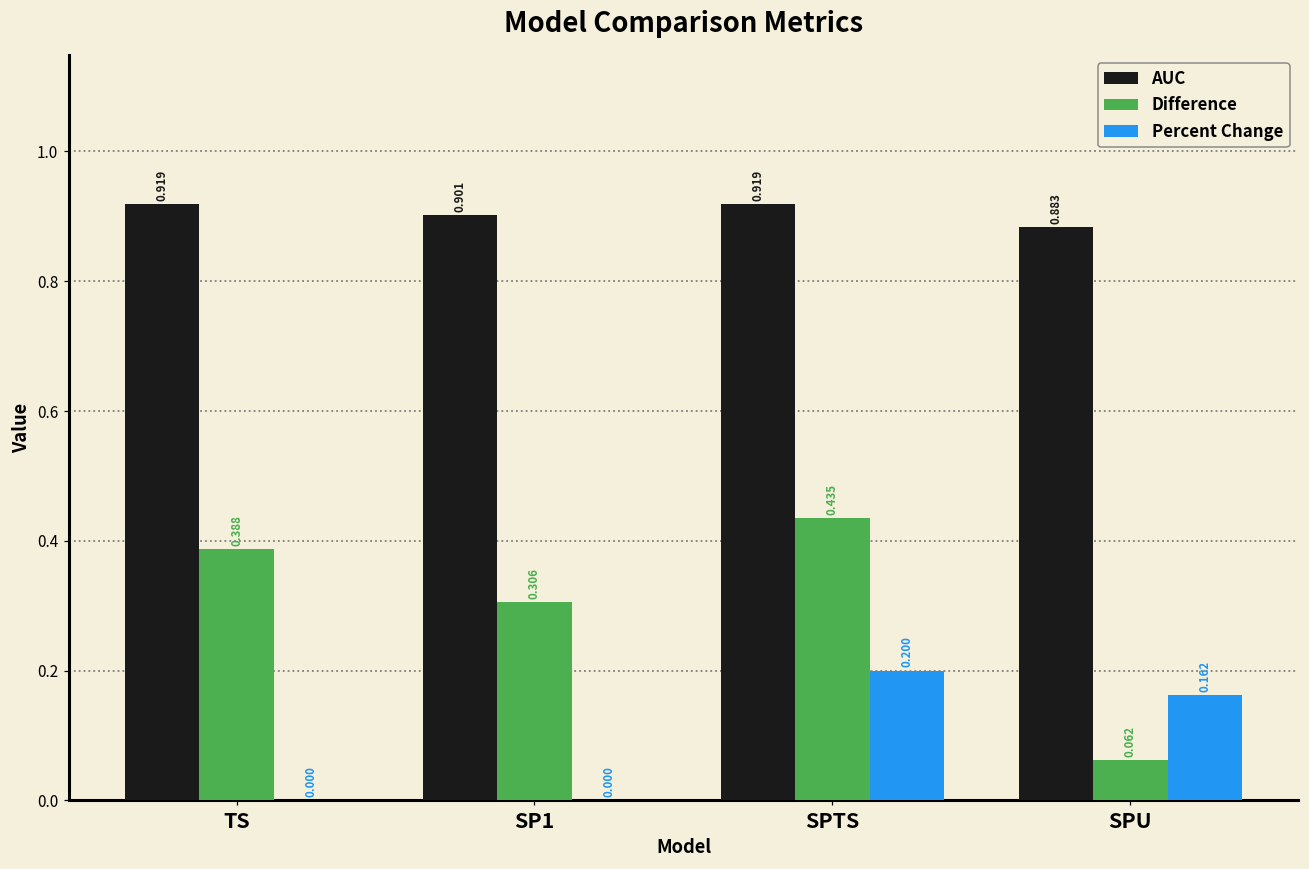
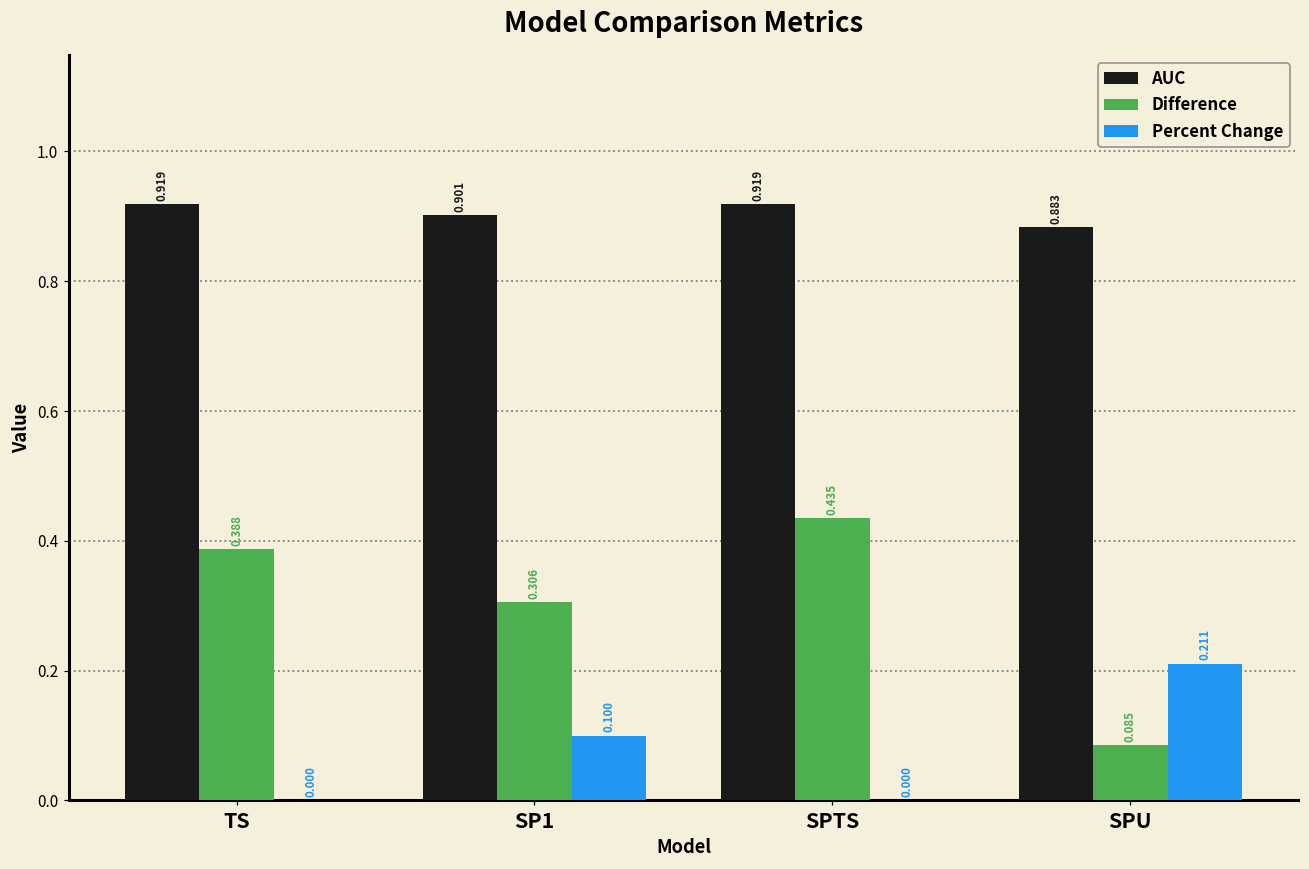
  {
    "AUC": {
      "TS": 0.919,
      "SP1": 0.901,
      "SPTS": 0.919,
      "SPU": 0.883
    },
    "Difference": {
      "TS": 0.388,
      "SP1": 0.306,
      "SPTS": 0.435,
-     "SPU": 0.062
+     "SPU": 0.085
    },
    "Percent Change": {
      "TS": 0.000,
-     "SP1": 0.000,
-     "SPTS": 0.200,
-     "SPU": 0.162
+     "SP1": 0.100,
+     "SPTS": 0.000,
+     "SPU": 0.211
    }
  }
